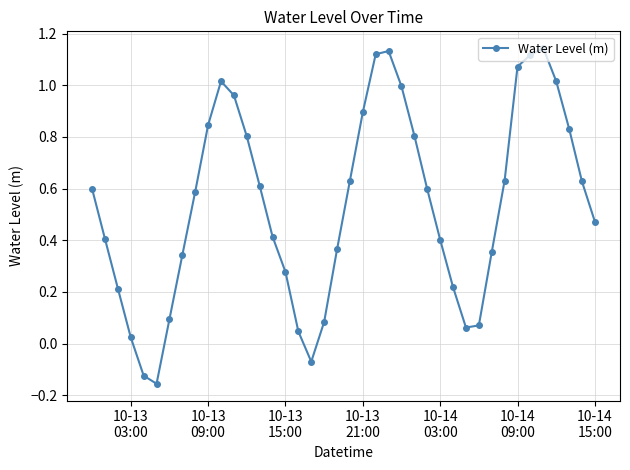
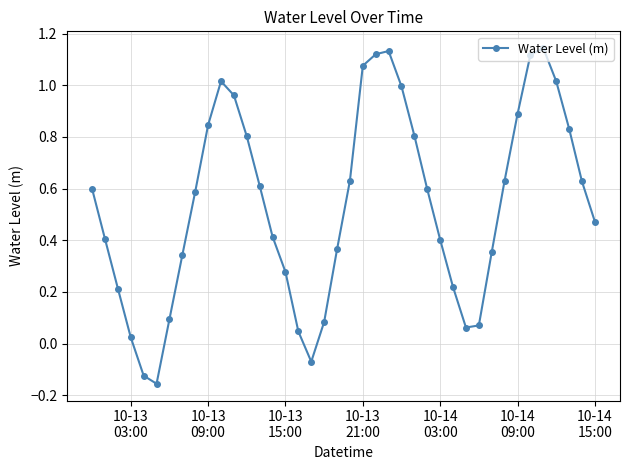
  {
    "10-13 03:00": 0.02,
    "10-13 09:00": 0.85,
    "10-13 15:00": 0.28,
-   "10-13 21:00": 0.90,
+   "10-13 21:00": 1.08,
    "10-14 03:00": 0.40,
-   "10-14 09:00": 1.07,
+   "10-14 09:00": 0.89,
    "10-14 15:00": 0.47
  }
